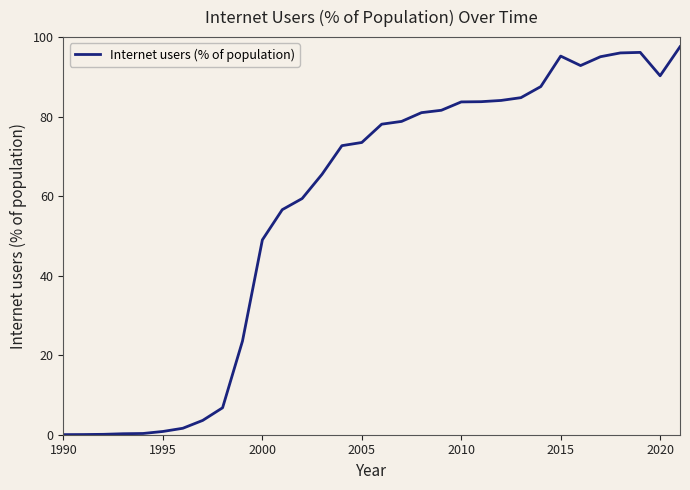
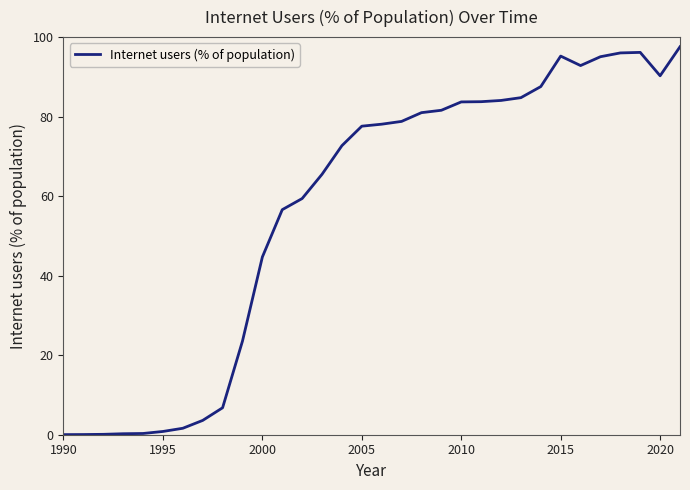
  {
    "1990": 0,
    "1995": 1,
-   "2000": 49,
-   "2005": 74,
+   "2000": 45,
+   "2005": 78,
    "2010": 84,
    "2015": 95,
    "2020": 90
  }
